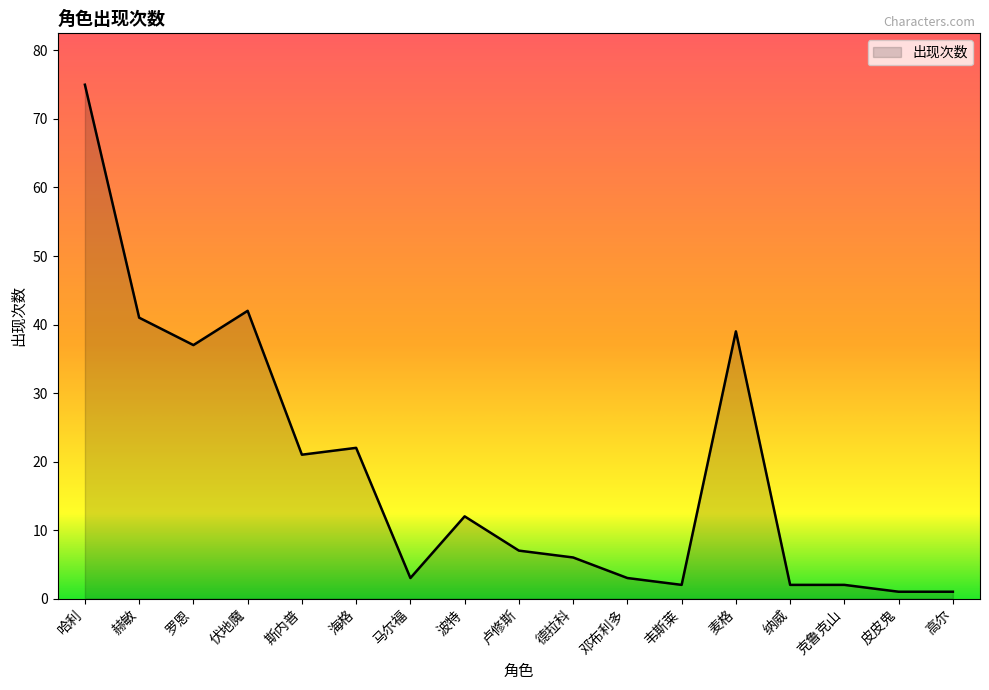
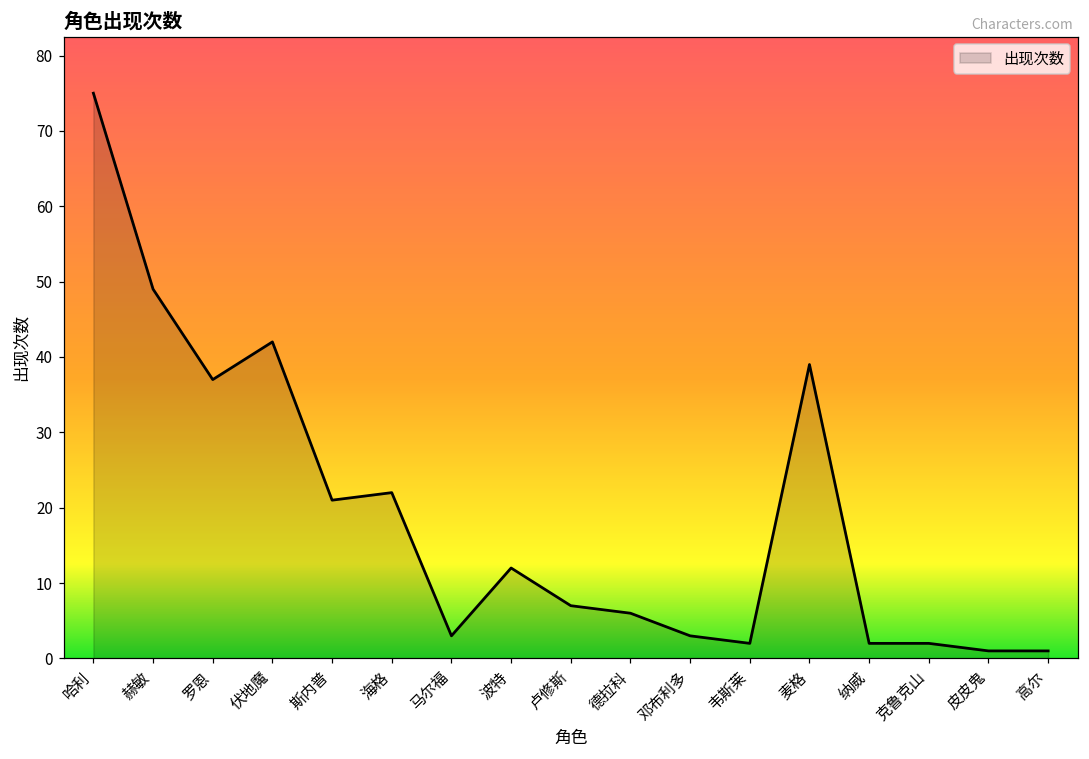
  {
    "哈利": 75,
-   "赫敏": 41,
+   "赫敏": 49,
    "罗恩": 37,
    "伏地魔": 42,
    "斯内普": 21,
    "海格": 22,
    "马尔福": 3,
    "波特": 12,
    "卢修斯": 7,
    "德拉科": 6,
    "邓布利多": 3,
    "韦斯莱": 2,
    "麦格": 39,
    "纳威": 2,
    "克鲁克山": 2,
    "皮皮鬼": 1,
    "高尔": 1
  }
